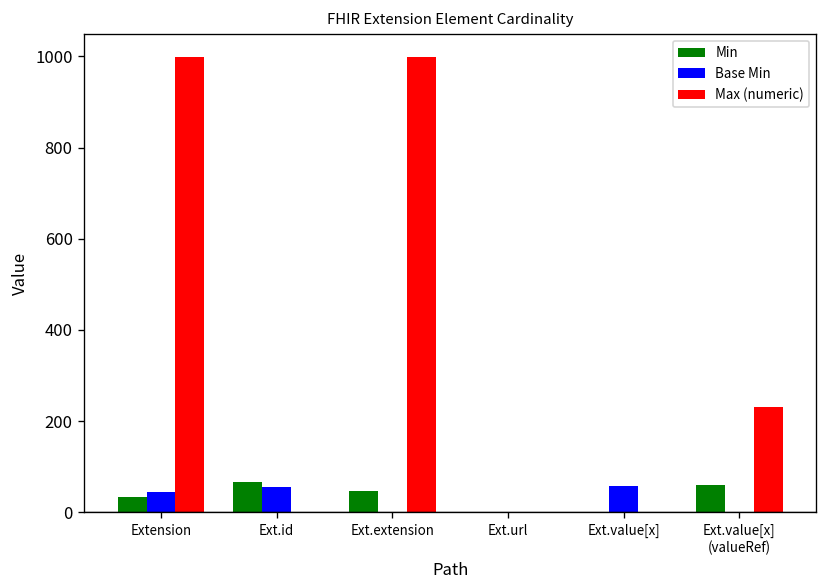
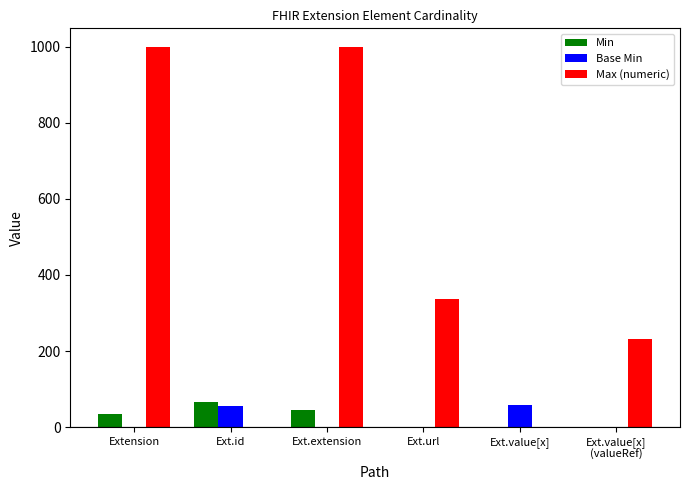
  {
    "Min": {
      "Extension": 30,
      "Ext.id": 70,
      "Ext.extension": 50,
      "Ext.value[x]": 0,
-     "Ext.value[x] (valueRef)": 60
+     "Ext.value[x] (valueRef)": 0
    },
    "Base Min": {
-     "Extension": 40,
+     "Extension": 0,
      "Ext.id": 60,
      "Ext.extension": 0,
      "Ext.value[x]": 60,
      "Ext.value[x] (valueRef)": 0
    },
    "Max (numeric)": {
      "Extension": 1000,
      "Ext.extension": 1000,
-     "Ext.url": 0,
+     "Ext.url": 340,
      "Ext.value[x] (valueRef)": 230
    }
  }
